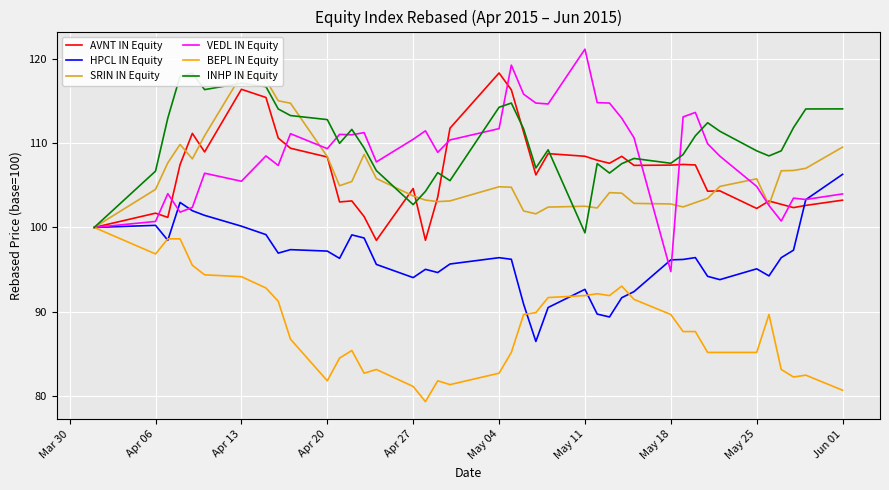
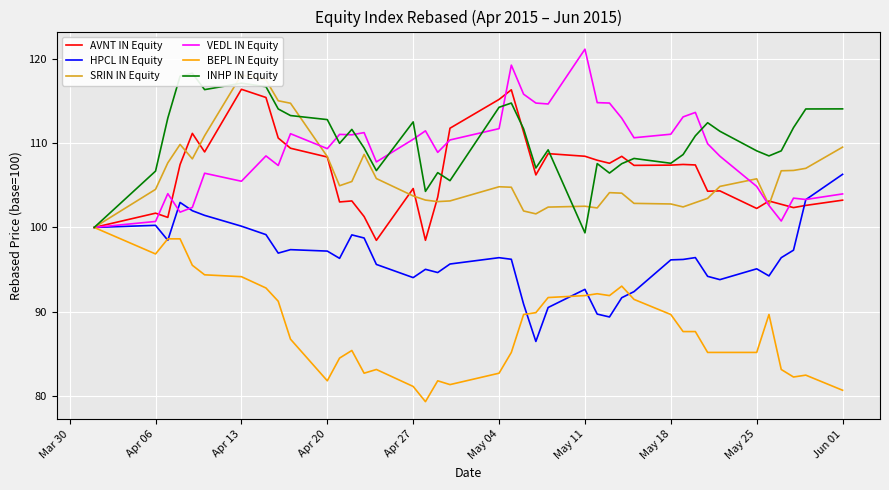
  {
    "AVNT IN Equity": {
      "Apr 06": 102,
      "Apr 13": 116,
      "Apr 27": 105,
-     "May 04": 118,
+     "May 04": 115,
      "May 11": 108,
      "May 25": 102,
      "Jun 01": 103
    },
    "HPCL IN Equity": {
      "Apr 06": 100,
      "Apr 13": 100,
      "Apr 20": 97,
      "Apr 27": 94,
      "May 04": 96,
      "May 11": 93,
      "May 18": 96,
      "May 25": 95,
      "Jun 01": 106
    },
    "VEDL IN Equity": {
      "Apr 06": 101,
      "Apr 13": 105,
      "Apr 20": 109,
      "Apr 27": 110,
      "May 04": 112,
      "May 11": 121,
-     "May 18": 95,
+     "May 18": 111,
      "May 25": 105,
      "Jun 01": 104
    },
    "INHP IN Equity": {
      "Apr 06": 107,
      "Apr 20": 113,
-     "Apr 27": 103,
+     "Apr 27": 113,
      "May 04": 114,
      "May 11": 99,
      "May 25": 109,
      "Jun 01": 114
    }
  }
